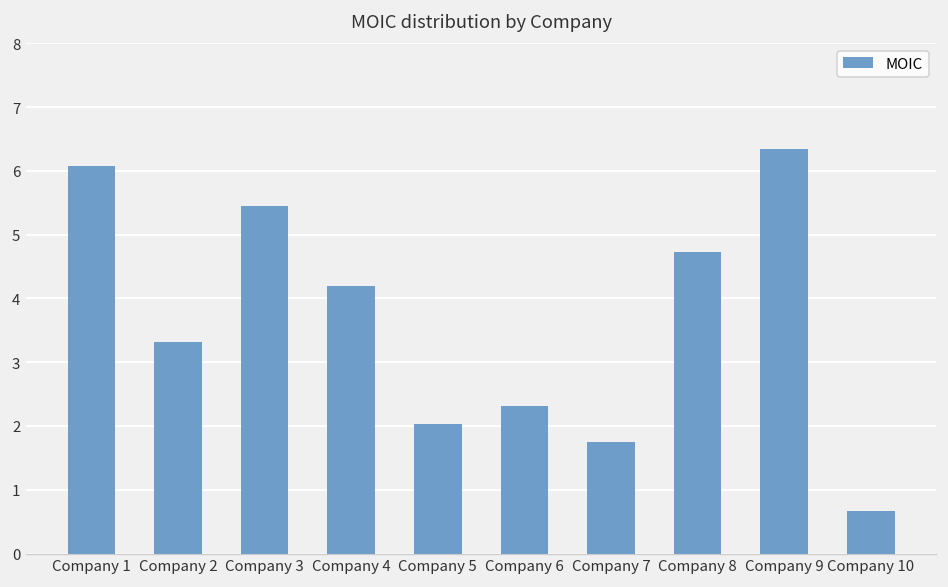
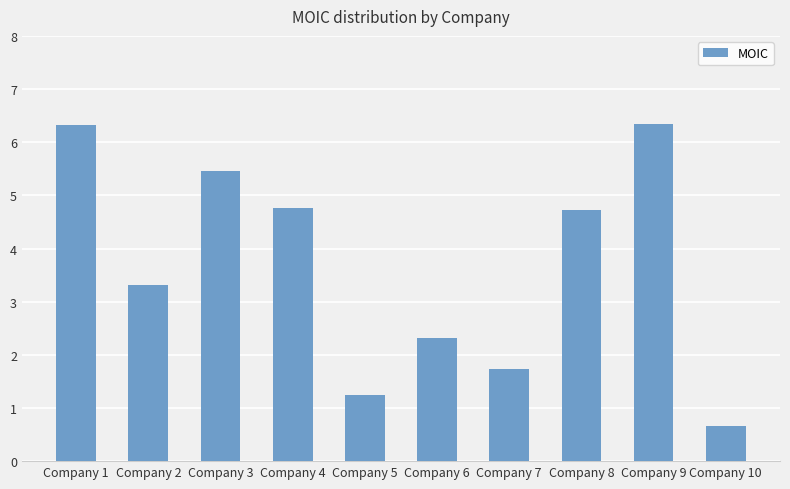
  {
-   "Company 1": 6.1,
+   "Company 1": 6.3,
    "Company 2": 3.3,
    "Company 3": 5.5,
-   "Company 4": 4.2,
-   "Company 5": 2.0,
+   "Company 4": 4.8,
+   "Company 5": 1.2,
    "Company 6": 2.3,
    "Company 7": 1.7,
    "Company 8": 4.7,
    "Company 9": 6.3,
    "Company 10": 0.7
  }
